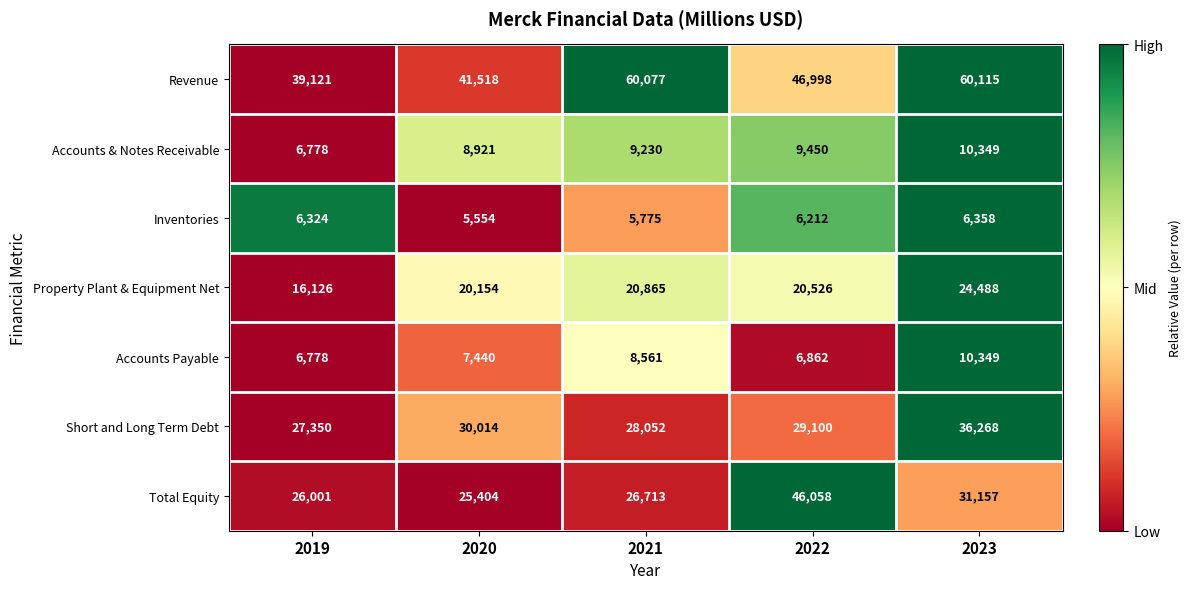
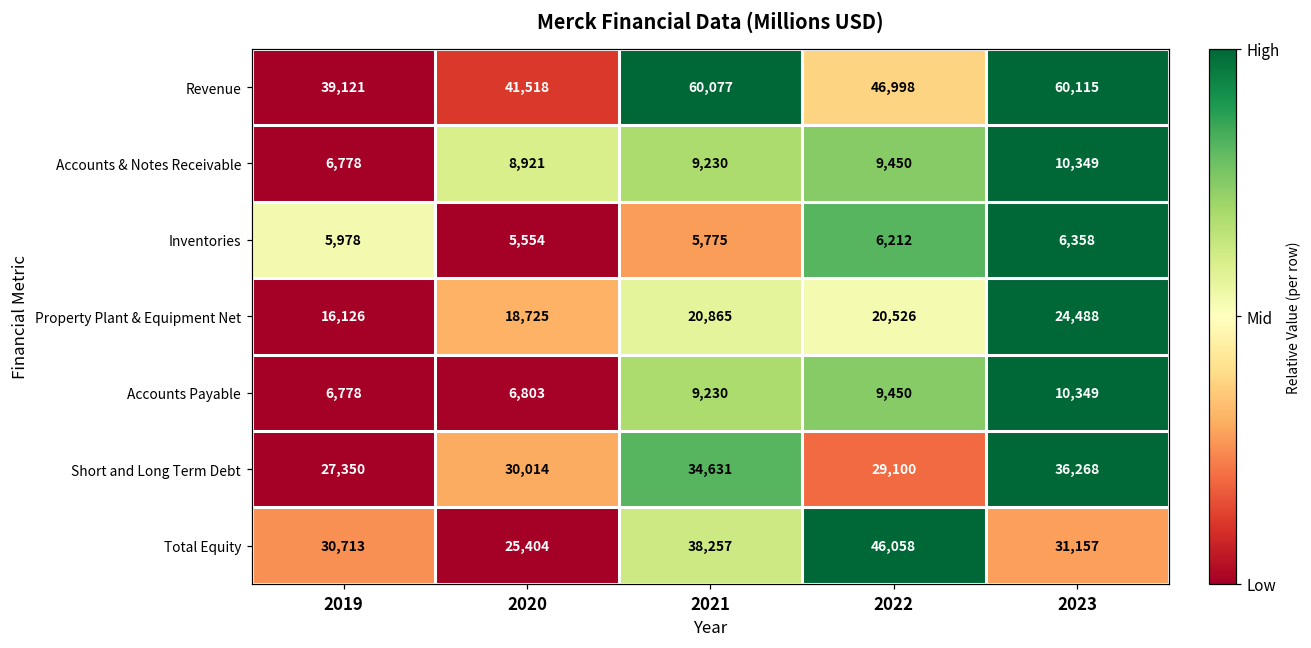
  {
    "Revenue": {
      "2019": "39,121",
      "2020": "41,518",
      "2021": "60,077",
      "2022": "46,998",
      "2023": "60,115"
    },
    "Accounts & Notes Receivable": {
      "2019": "6,778",
      "2020": "8,921",
      "2021": "9,230",
      "2022": "9,450",
      "2023": "10,349"
    },
    "Inventories": {
-     "2019": "6,324",
+     "2019": "5,978",
      "2020": "5,554",
      "2021": "5,775",
      "2022": "6,212",
      "2023": "6,358"
    },
    "Property Plant & Equipment Net": {
      "2019": "16,126",
-     "2020": "20,154",
+     "2020": "18,725",
      "2021": "20,865",
      "2022": "20,526",
      "2023": "24,488"
    },
    "Accounts Payable": {
      "2019": "6,778",
-     "2020": "7,440",
-     "2021": "8,561",
-     "2022": "6,862",
+     "2020": "6,803",
+     "2021": "9,230",
+     "2022": "9,450",
      "2023": "10,349"
    },
    "Short and Long Term Debt": {
      "2019": "27,350",
      "2020": "30,014",
-     "2021": "28,052",
+     "2021": "34,631",
      "2022": "29,100",
      "2023": "36,268"
    },
    "Total Equity": {
-     "2019": "26,001",
+     "2019": "30,713",
      "2020": "25,404",
-     "2021": "26,713",
+     "2021": "38,257",
      "2022": "46,058",
      "2023": "31,157"
    }
  }
